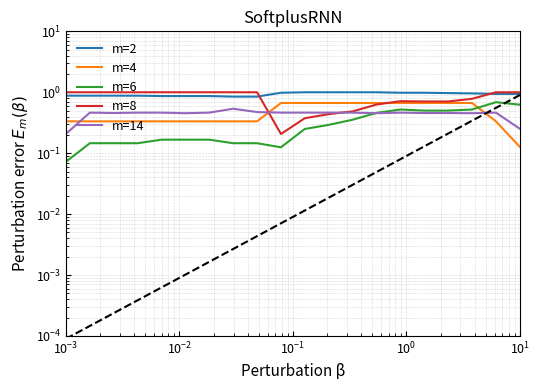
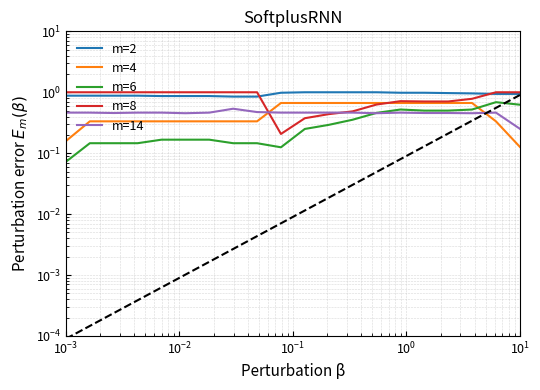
  {
    "m=2": {
      "10^-3": 0.9
    },
    "m=4": {
-     "10^-3": 0.3,
+     "10^-3": 0.16,
      "10^1": 0.13
    },
    "m=6": {
      "10^-3": 0.07,
      "10^1": 0.6
    },
    "m=8": {
      "10^-3": 1.0
    },
    "m=14": {
-     "10^-3": 0.21,
+     "10^-3": 0.5,
      "10^1": 0.25
    }
  }
